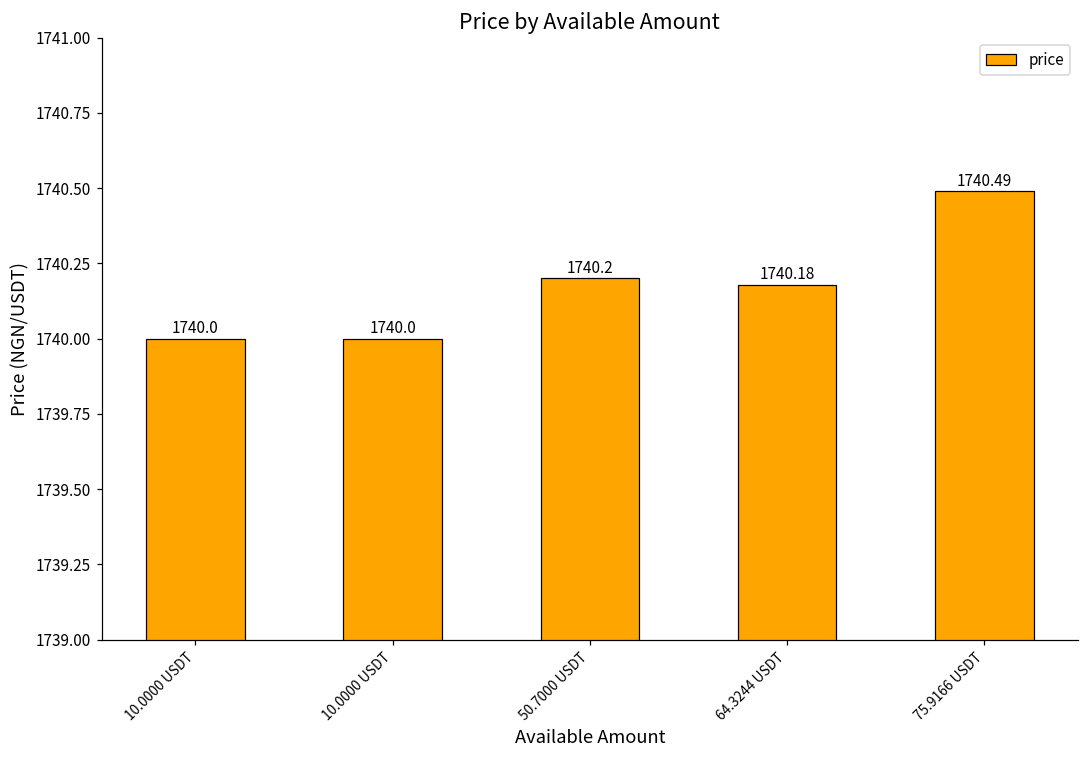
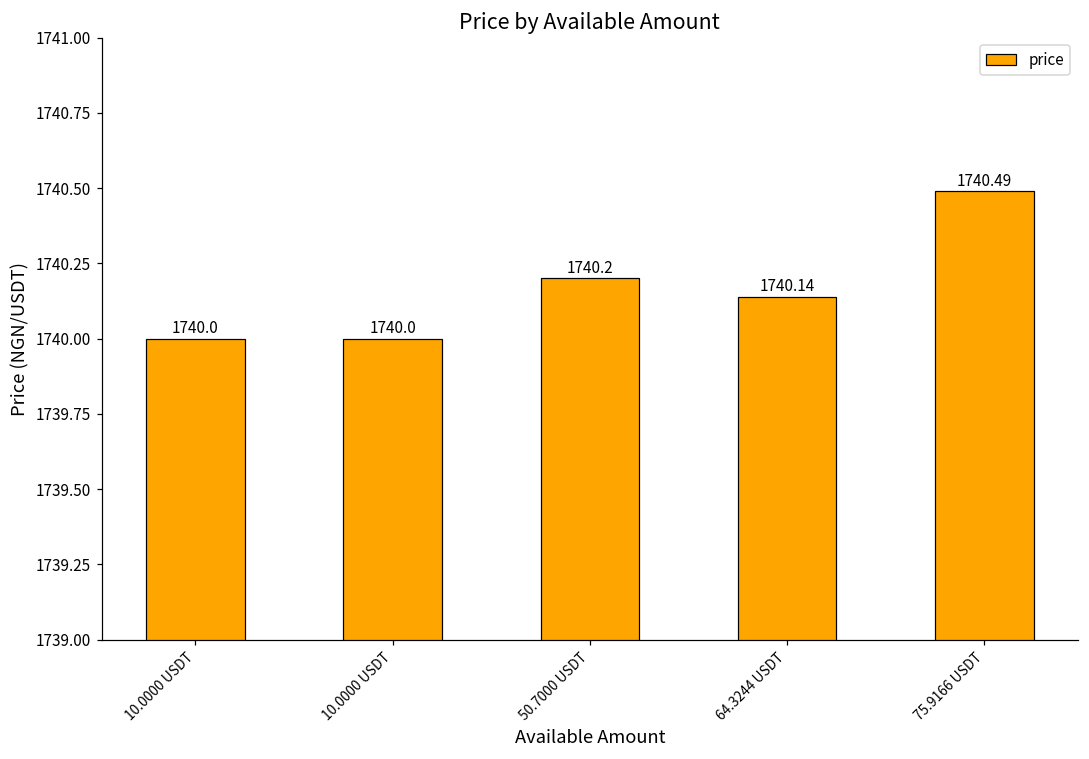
  {
    "50.7000 USDT": 1740.2,
-   "64.3244 USDT": 1740.18,
+   "64.3244 USDT": 1740.14,
    "75.9166 USDT": 1740.49
  }
